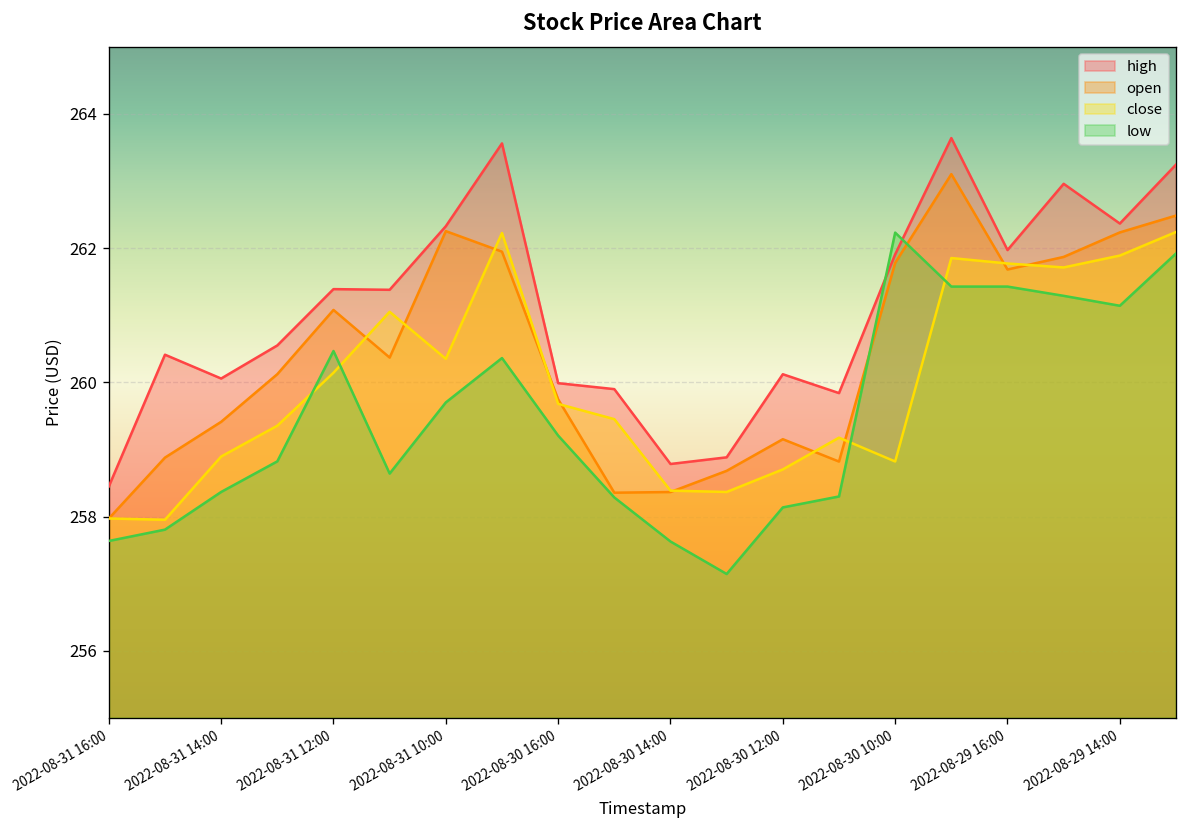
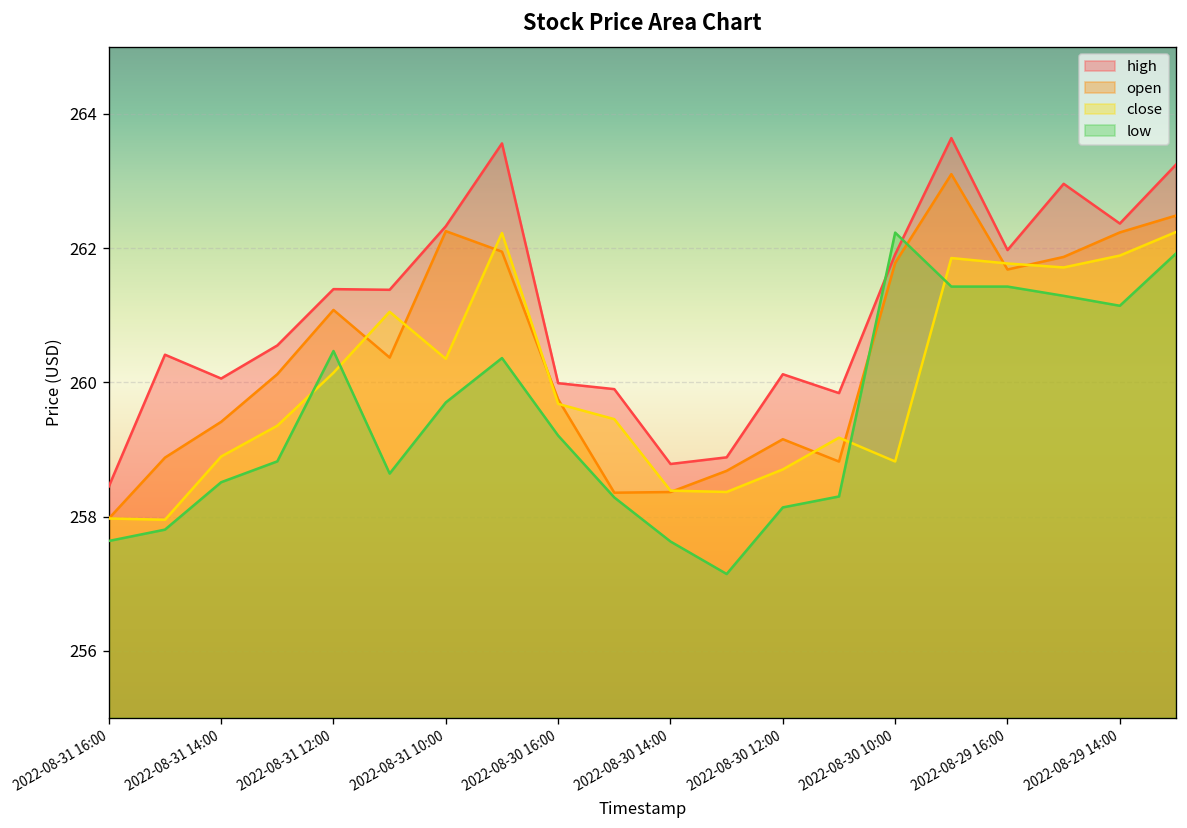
  {
    "low": {
      "2022-08-31 16:00": 257.6,
-     "2022-08-31 14:00": 258.4,
+     "2022-08-31 14:00": 258.5,
      "2022-08-31 12:00": 260.5,
      "2022-08-31 10:00": 259.7,
      "2022-08-30 16:00": 259.2,
      "2022-08-30 14:00": 257.6,
      "2022-08-30 12:00": 258.1,
      "2022-08-30 10:00": 262.2,
      "2022-08-29 16:00": 261.4,
      "2022-08-29 14:00": 261.1
    }
  }
